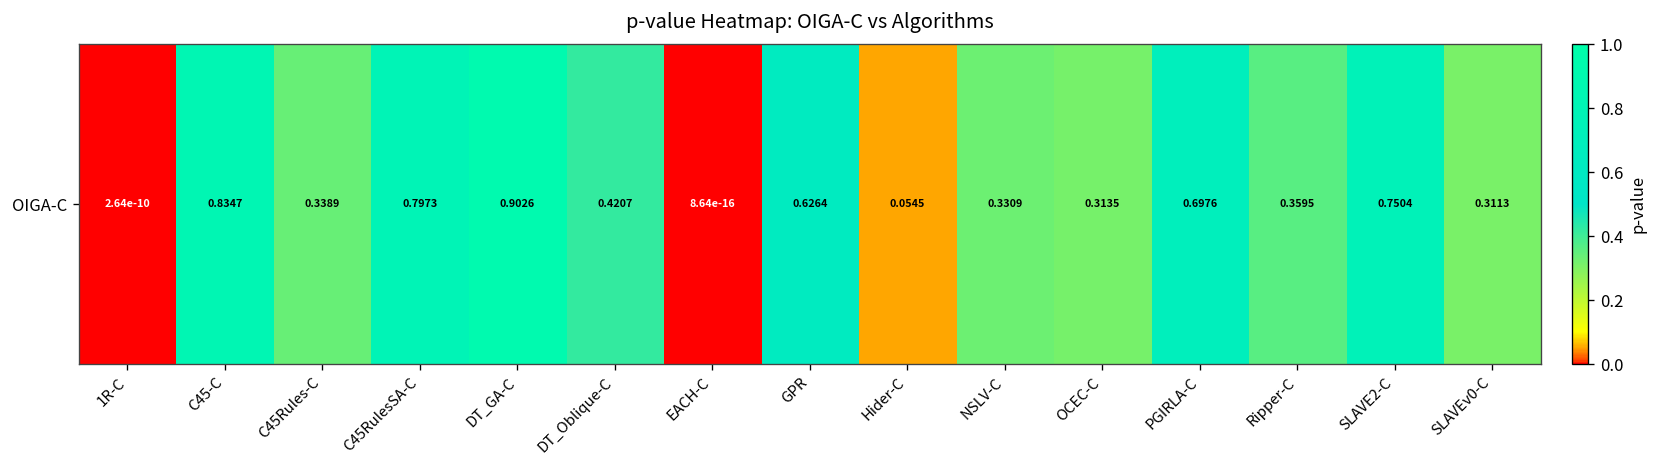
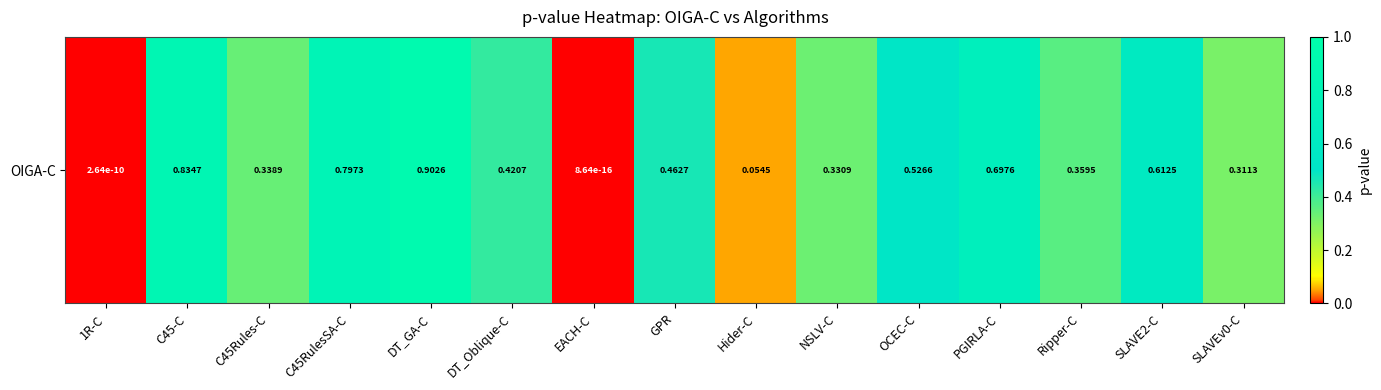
  {
    "OIGA-C": {
      "1R-C": "2.64e-10",
      "C45-C": "0.8347",
      "C45Rules-C": "0.3389",
      "C45RulesSA-C": "0.7973",
      "DT_GA-C": "0.9026",
      "DT_Oblique-C": "0.4207",
      "EACH-C": "8.64e-16",
-     "GPR": "0.6264",
+     "GPR": "0.4627",
      "Hider-C": "0.0545",
      "NSLV-C": "0.3309",
-     "OCEC-C": "0.3135",
+     "OCEC-C": "0.5266",
      "PGIRLA-C": "0.6976",
      "Ripper-C": "0.3595",
-     "SLAVE2-C": "0.7504",
+     "SLAVE2-C": "0.6125",
      "SLAVEv0-C": "0.3113"
    }
  }
